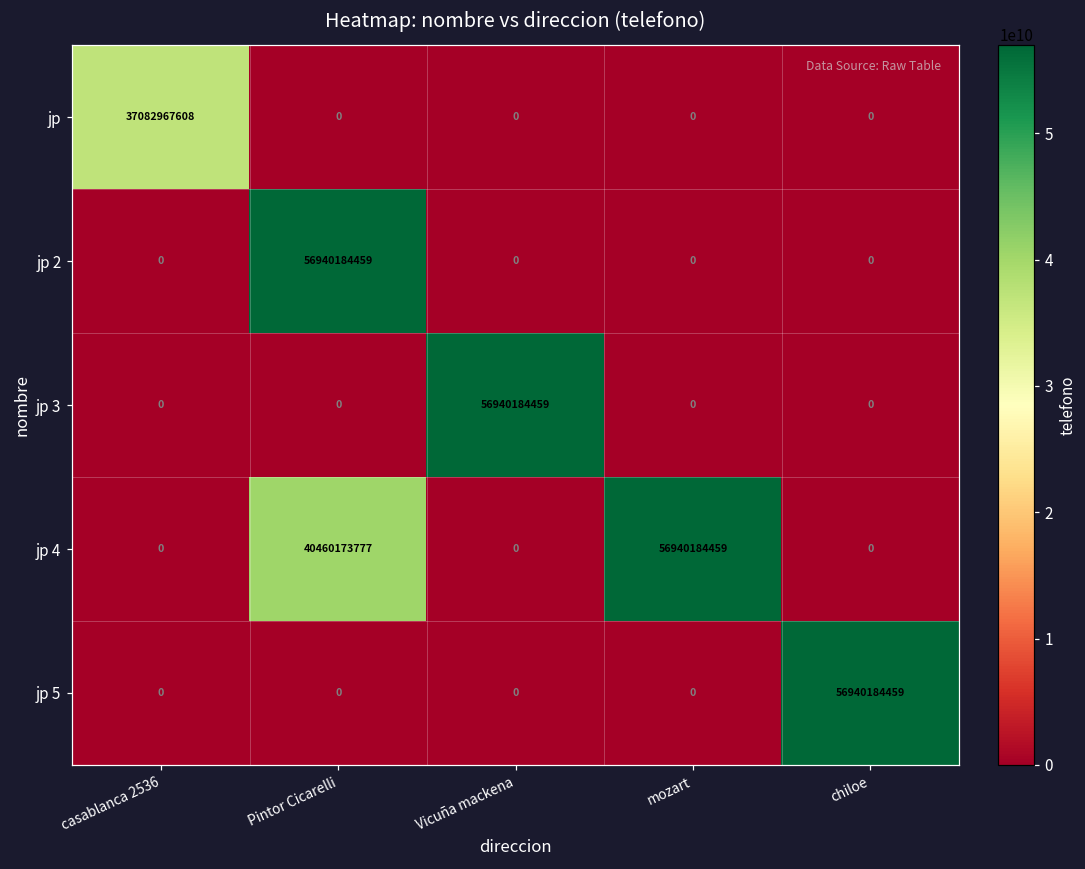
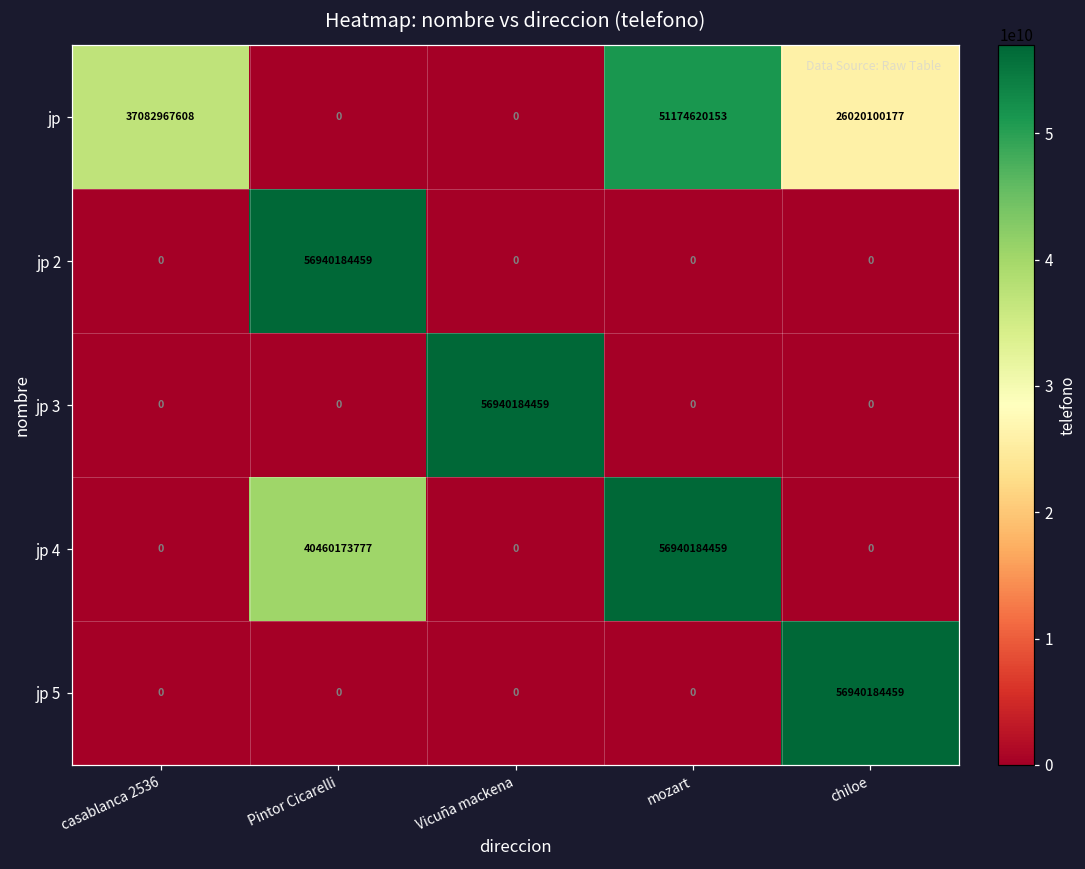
  {
    "jp": {
      "casablanca 2536": 37082967608,
      "Pintor Cicarelli": 0,
      "Vicuña mackena": 0,
-     "mozart": 0,
-     "chiloe": 0
+     "mozart": 51174620153,
+     "chiloe": 26020100177
    },
    "jp 2": {
      "casablanca 2536": 0,
      "Pintor Cicarelli": 56940184459,
      "Vicuña mackena": 0,
      "mozart": 0,
      "chiloe": 0
    },
    "jp 3": {
      "casablanca 2536": 0,
      "Pintor Cicarelli": 0,
      "Vicuña mackena": 56940184459,
      "mozart": 0,
      "chiloe": 0
    },
    "jp 4": {
      "casablanca 2536": 0,
      "Pintor Cicarelli": 40460173777,
      "Vicuña mackena": 0,
      "mozart": 56940184459,
      "chiloe": 0
    },
    "jp 5": {
      "casablanca 2536": 0,
      "Pintor Cicarelli": 0,
      "Vicuña mackena": 0,
      "mozart": 0,
      "chiloe": 56940184459
    }
  }
